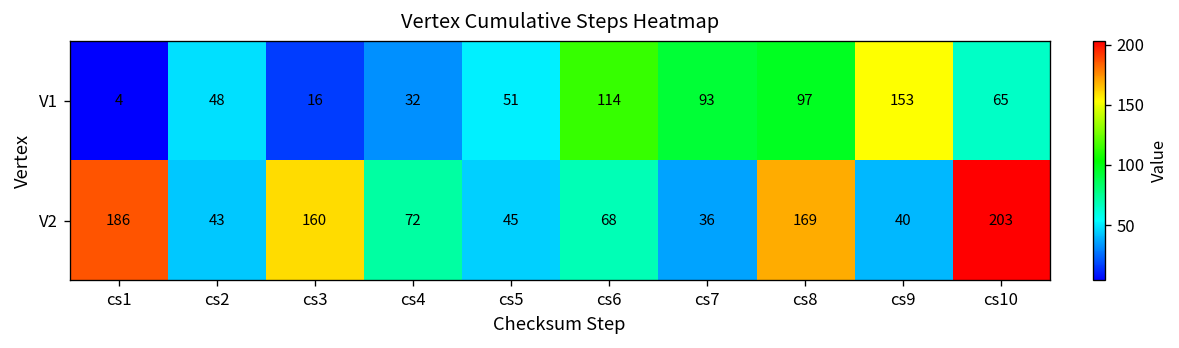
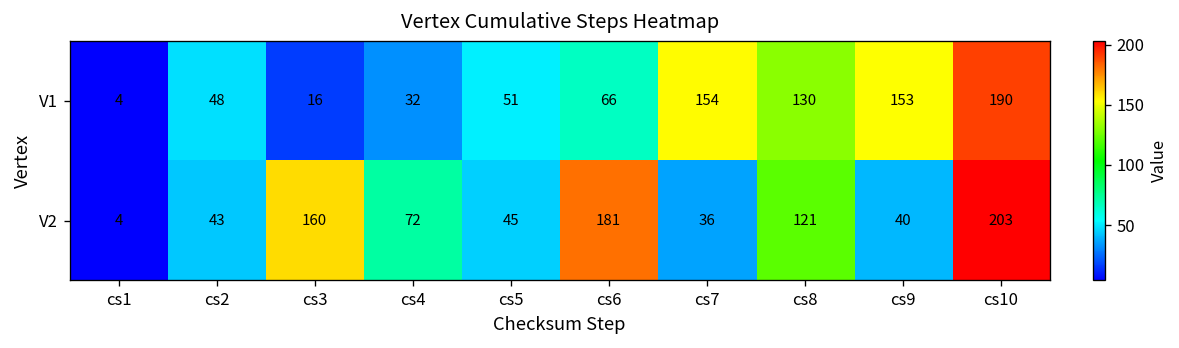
  {
    "V1": {
      "cs1": 4,
      "cs2": 48,
      "cs3": 16,
      "cs4": 32,
      "cs5": 51,
-     "cs6": 114,
-     "cs7": 93,
-     "cs8": 97,
+     "cs6": 66,
+     "cs7": 154,
+     "cs8": 130,
      "cs9": 153,
-     "cs10": 65
+     "cs10": 190
    },
    "V2": {
-     "cs1": 186,
+     "cs1": 4,
      "cs2": 43,
      "cs3": 160,
      "cs4": 72,
      "cs5": 45,
-     "cs6": 68,
+     "cs6": 181,
      "cs7": 36,
-     "cs8": 169,
+     "cs8": 121,
      "cs9": 40,
      "cs10": 203
    }
  }
